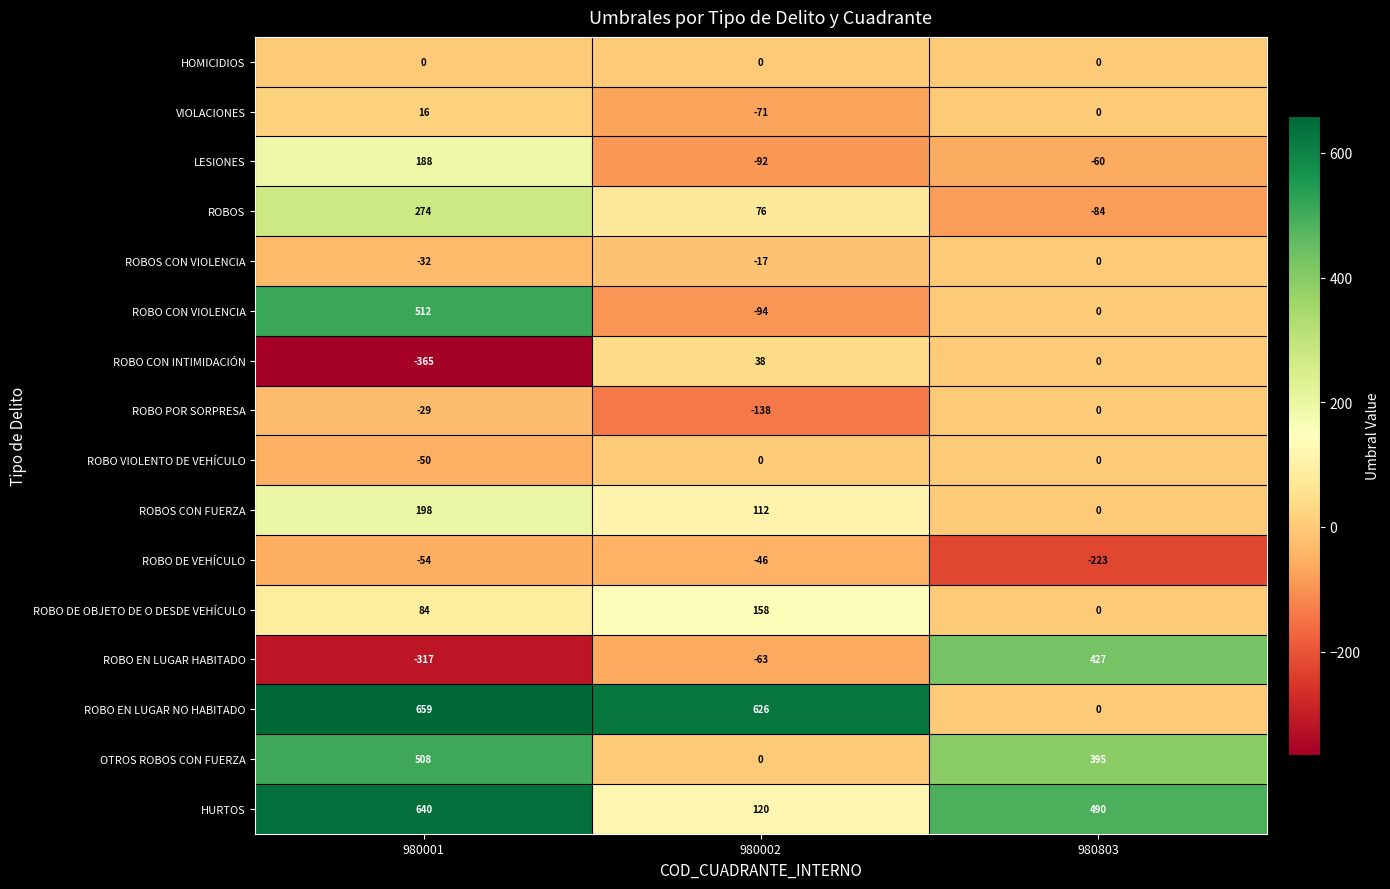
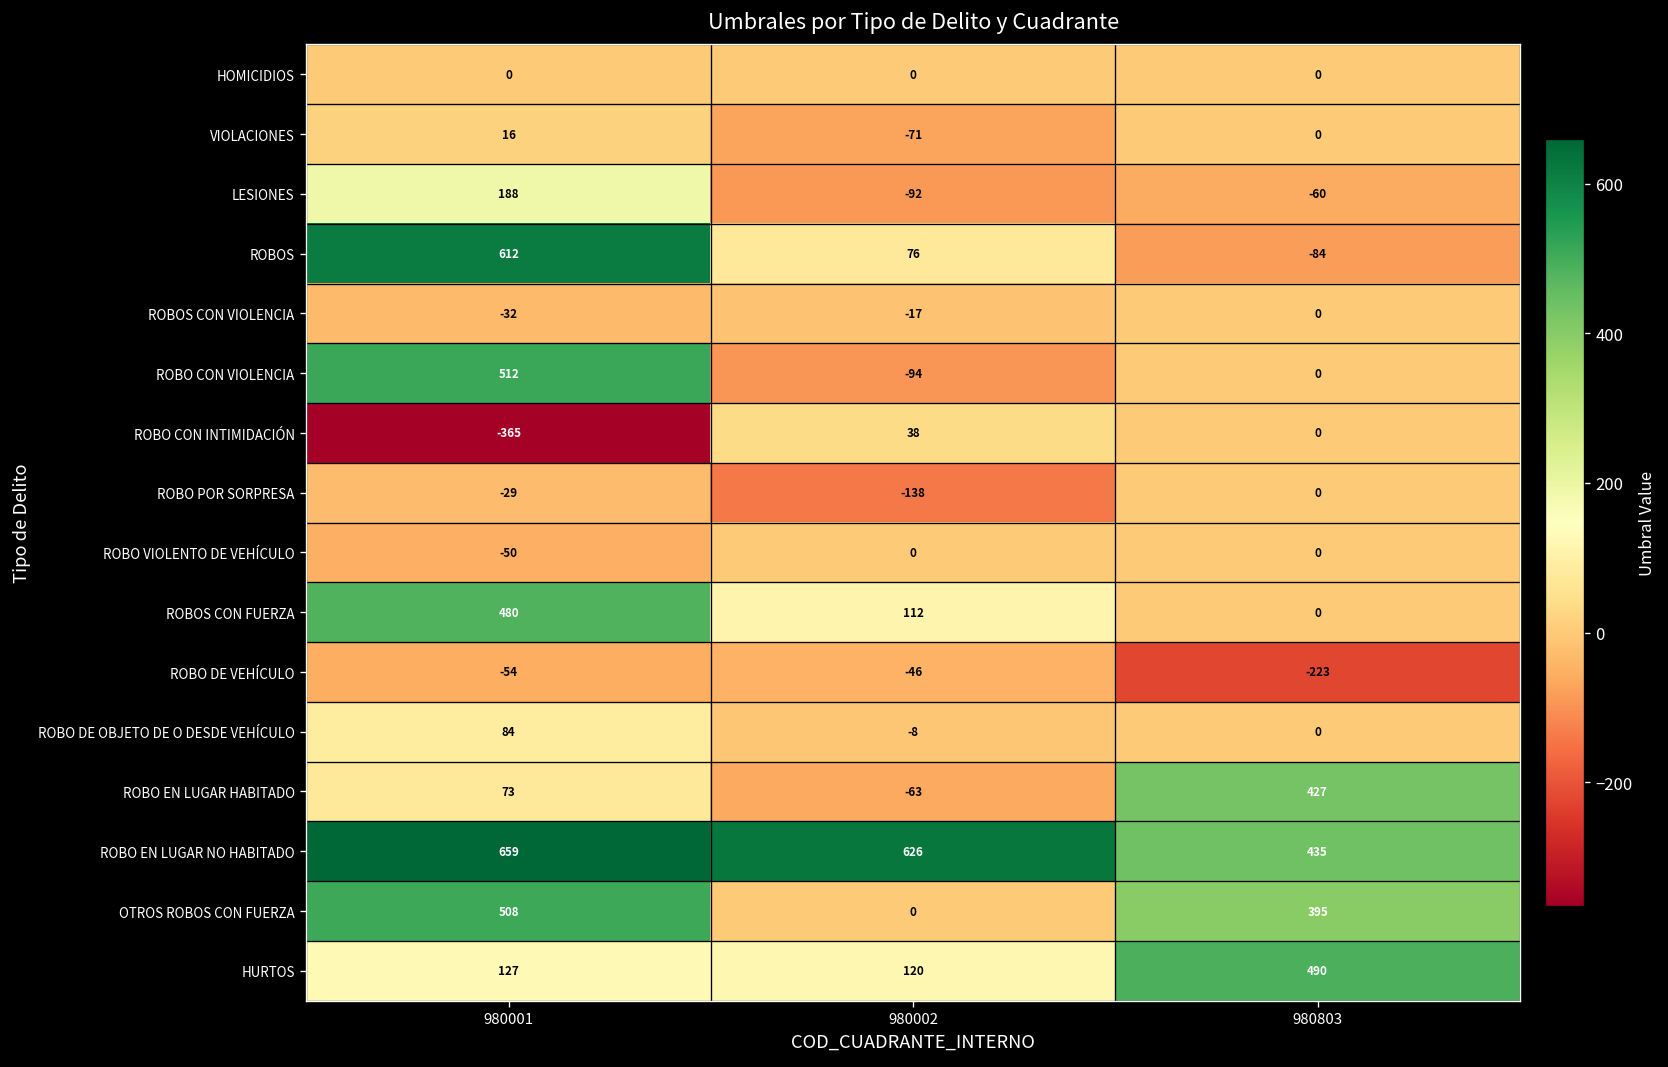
  {
    "HOMICIDIOS": {
      "980001": 0,
      "980002": 0,
      "980803": 0
    },
    "VIOLACIONES": {
      "980001": 16,
      "980002": -71,
      "980803": 0
    },
    "LESIONES": {
      "980001": 188,
      "980002": -92,
      "980803": -60
    },
    "ROBOS": {
-     "980001": 274,
+     "980001": 612,
      "980002": 76,
      "980803": -84
    },
    "ROBOS CON VIOLENCIA": {
      "980001": -32,
      "980002": -17,
      "980803": 0
    },
    "ROBO CON VIOLENCIA": {
      "980001": 512,
      "980002": -94,
      "980803": 0
    },
    "ROBO CON INTIMIDACIÓN": {
      "980001": -365,
      "980002": 38,
      "980803": 0
    },
    "ROBO POR SORPRESA": {
      "980001": -29,
      "980002": -138,
      "980803": 0
    },
    "ROBO VIOLENTO DE VEHÍCULO": {
      "980001": -50,
      "980002": 0,
      "980803": 0
    },
    "ROBOS CON FUERZA": {
-     "980001": 198,
+     "980001": 480,
      "980002": 112,
      "980803": 0
    },
    "ROBO DE VEHÍCULO": {
      "980001": -54,
      "980002": -46,
      "980803": -223
    },
    "ROBO DE OBJETO DE O DESDE VEHÍCULO": {
      "980001": 84,
-     "980002": 158,
+     "980002": -8,
      "980803": 0
    },
    "ROBO EN LUGAR HABITADO": {
-     "980001": -317,
+     "980001": 73,
      "980002": -63,
      "980803": 427
    },
    "ROBO EN LUGAR NO HABITADO": {
      "980001": 659,
      "980002": 626,
-     "980803": 0
+     "980803": 435
    },
    "OTROS ROBOS CON FUERZA": {
      "980001": 508,
      "980002": 0,
      "980803": 395
    },
    "HURTOS": {
-     "980001": 640,
+     "980001": 127,
      "980002": 120,
      "980803": 490
    }
  }
